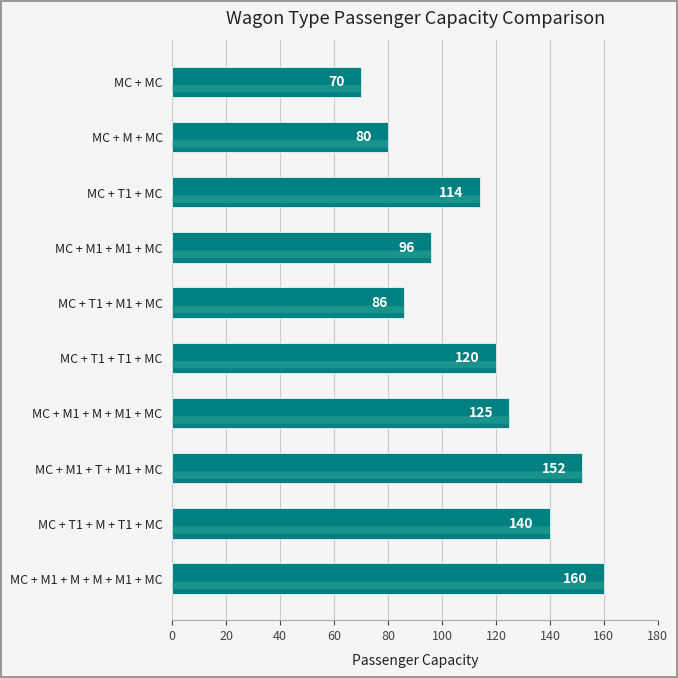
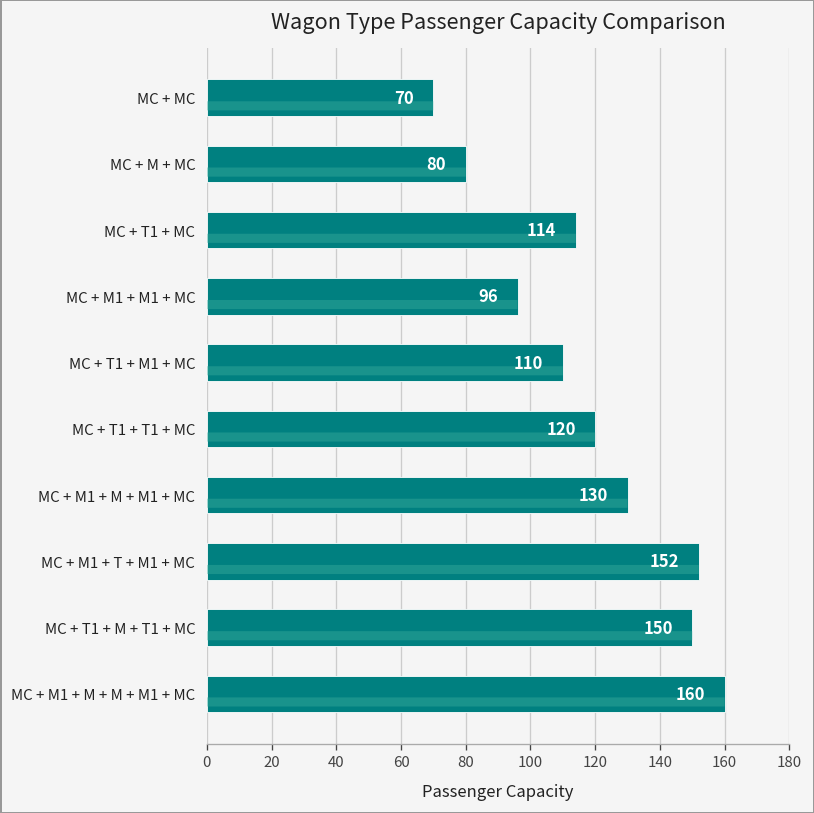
  {
    "MC + MC": 70,
    "MC + M + MC": 80,
    "MC + T1 + MC": 114,
    "MC + M1 + M1 + MC": 96,
-   "MC + T1 + M1 + MC": 86,
+   "MC + T1 + M1 + MC": 110,
    "MC + T1 + T1 + MC": 120,
-   "MC + M1 + M + M1 + MC": 125,
+   "MC + M1 + M + M1 + MC": 130,
    "MC + M1 + T + M1 + MC": 152,
-   "MC + T1 + M + T1 + MC": 140,
+   "MC + T1 + M + T1 + MC": 150,
    "MC + M1 + M + M + M1 + MC": 160
  }
